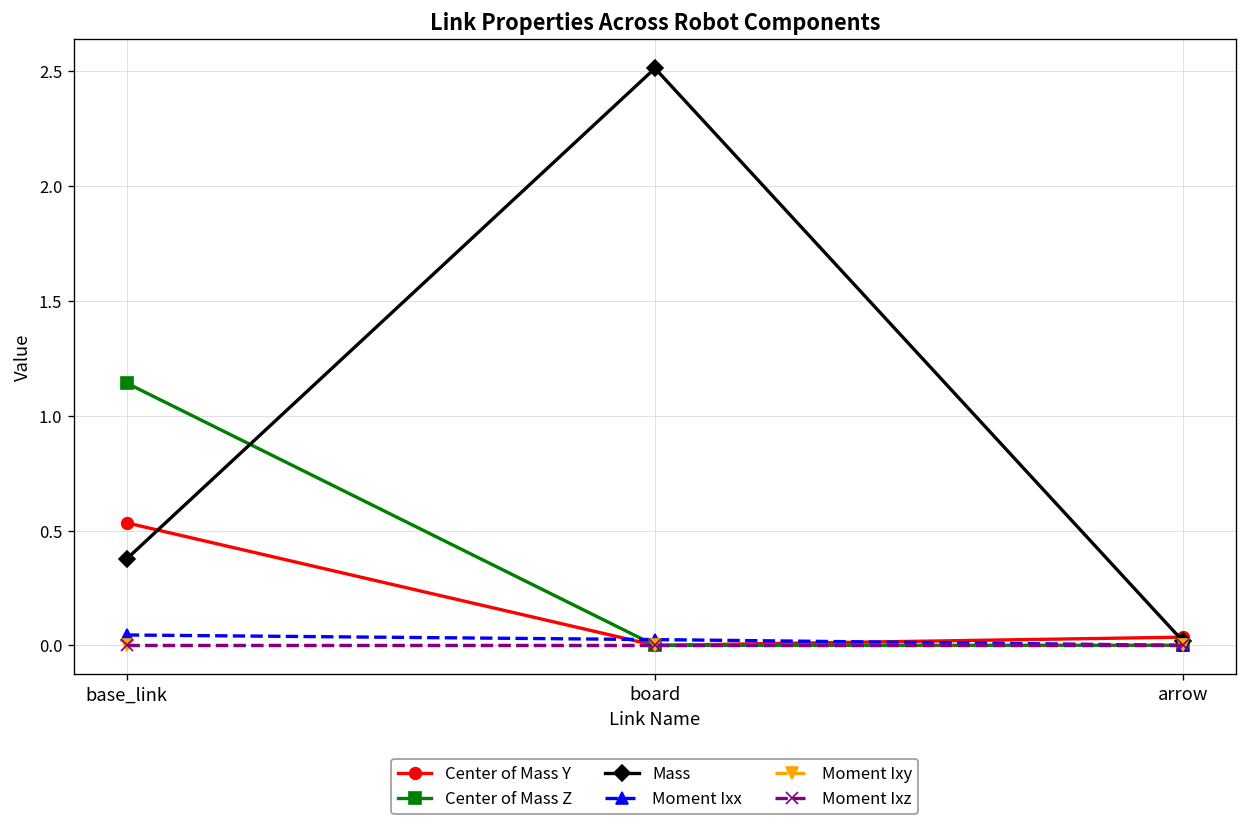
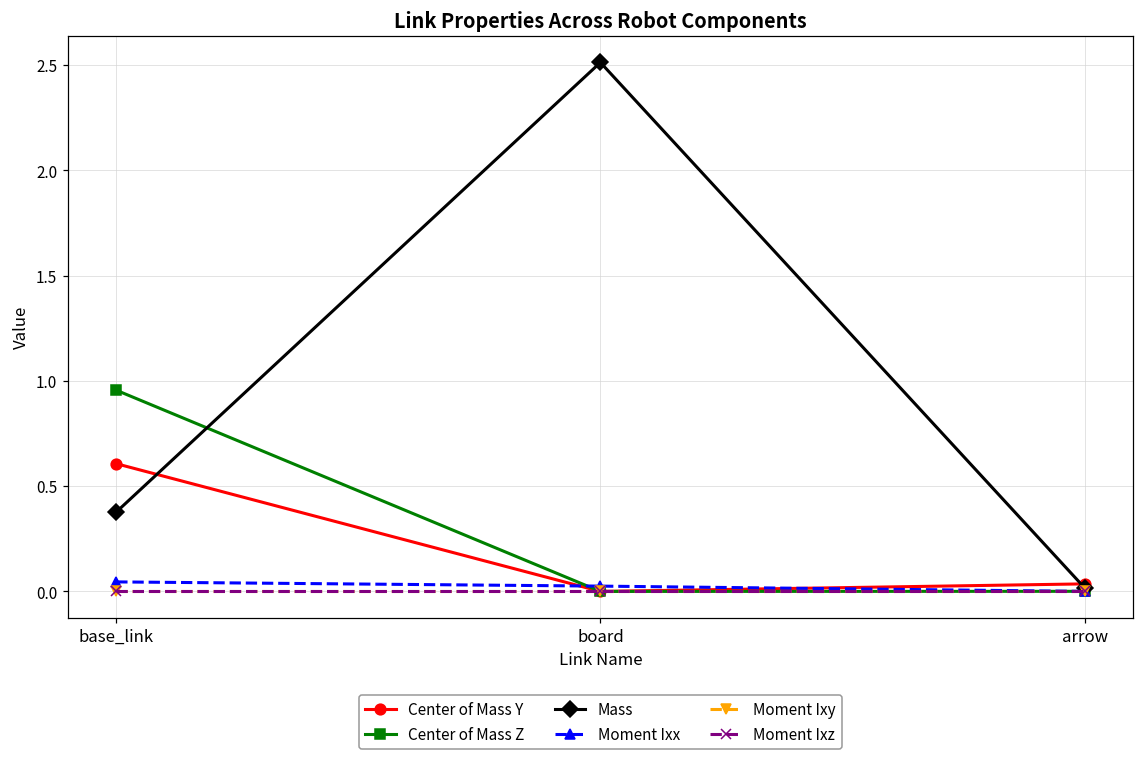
  {
    "Center of Mass Y": {
-     "base_link": 0.53,
+     "base_link": 0.61,
      "arrow": 0.04
    },
    "Center of Mass Z": {
-     "base_link": 1.14
+     "base_link": 0.96
    },
    "Mass": {
      "base_link": 0.38,
      "board": 2.51,
      "arrow": 0.02
    },
    "Moment Ixx": {
      "base_link": 0.05,
      "board": 0.03
    },
    "Moment Ixz": {
      "base_link": 0.00
    }
  }
